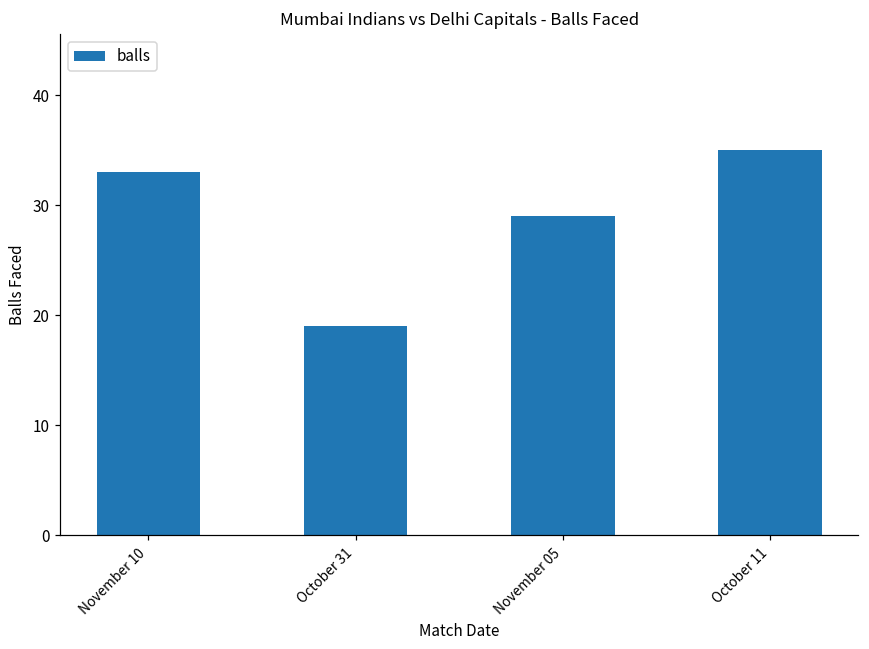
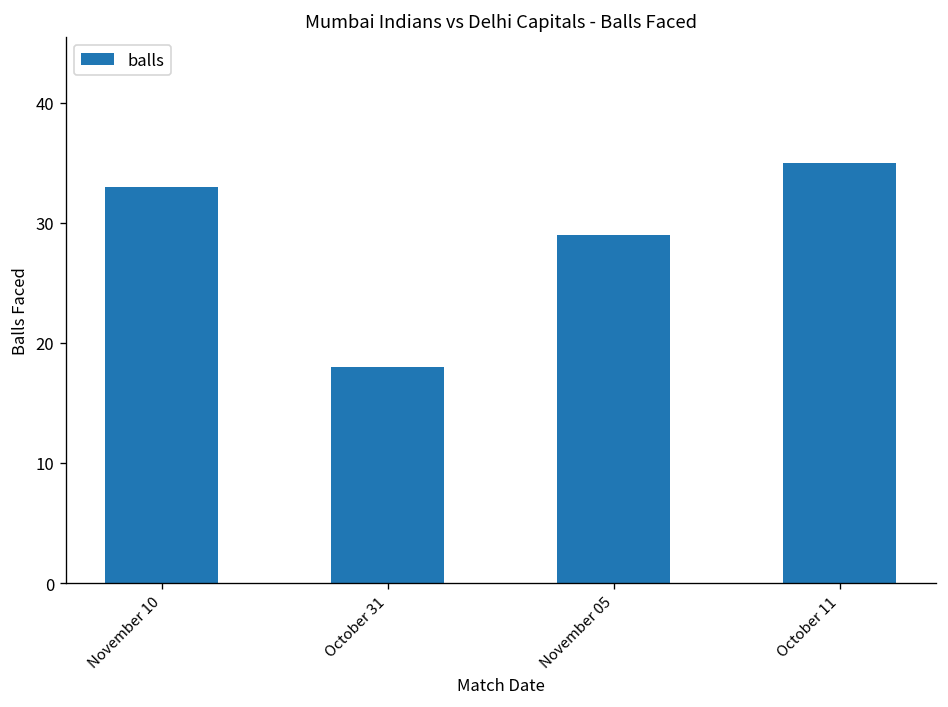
  {
    "November 10": 33,
-   "October 31": 19,
+   "October 31": 18,
    "November 05": 29,
    "October 11": 35
  }
